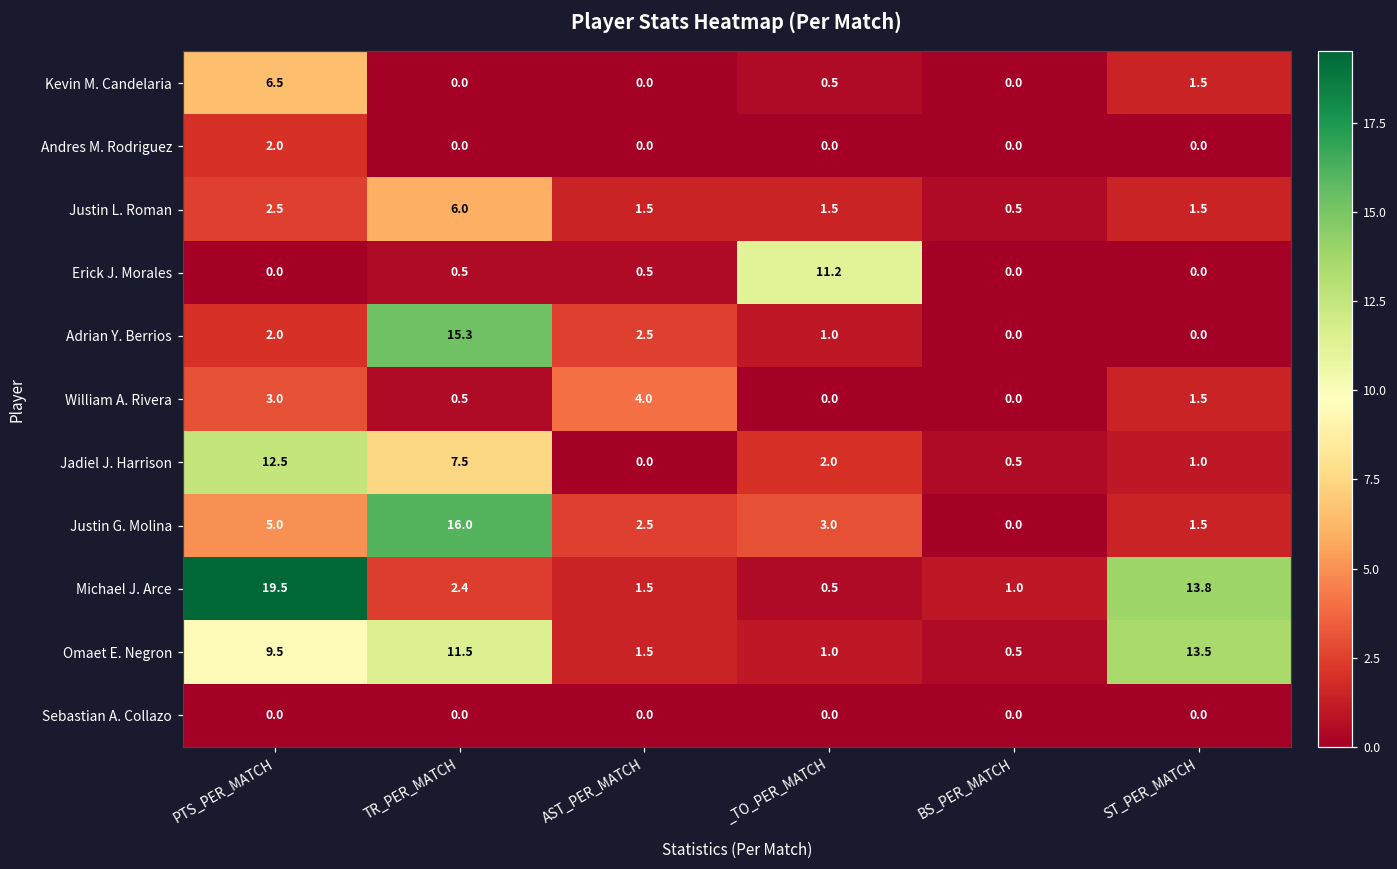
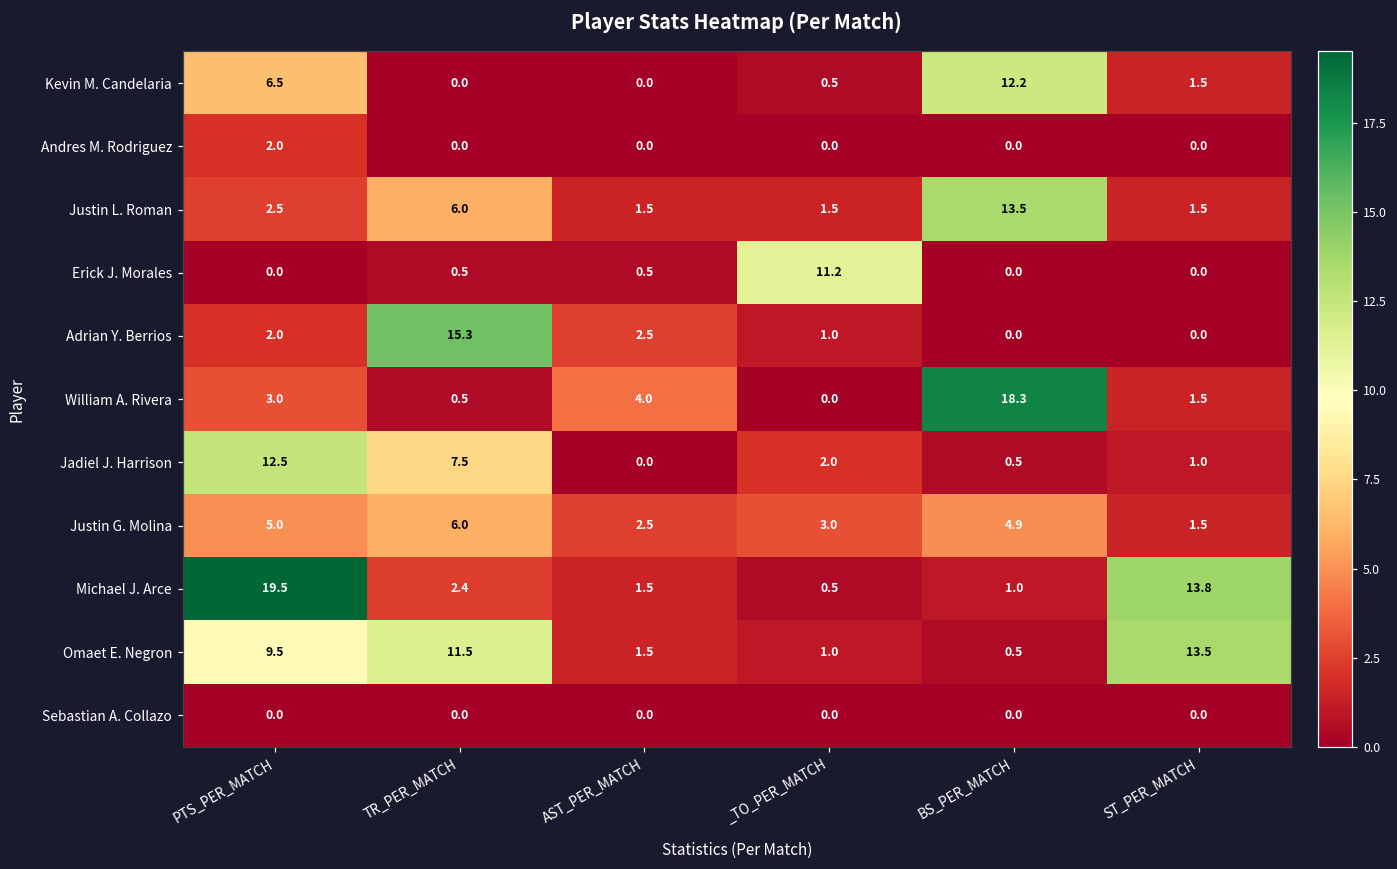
  {
    "Kevin M. Candelaria": {
      "PTS_PER_MATCH": 6.5,
      "TR_PER_MATCH": 0.0,
      "AST_PER_MATCH": 0.0,
      "_TO_PER_MATCH": 0.5,
-     "BS_PER_MATCH": 0.0,
+     "BS_PER_MATCH": 12.2,
      "ST_PER_MATCH": 1.5
    },
    "Andres M. Rodriguez": {
      "PTS_PER_MATCH": 2.0,
      "TR_PER_MATCH": 0.0,
      "AST_PER_MATCH": 0.0,
      "_TO_PER_MATCH": 0.0,
      "BS_PER_MATCH": 0.0,
      "ST_PER_MATCH": 0.0
    },
    "Justin L. Roman": {
      "PTS_PER_MATCH": 2.5,
      "TR_PER_MATCH": 6.0,
      "AST_PER_MATCH": 1.5,
      "_TO_PER_MATCH": 1.5,
-     "BS_PER_MATCH": 0.5,
+     "BS_PER_MATCH": 13.5,
      "ST_PER_MATCH": 1.5
    },
    "Erick J. Morales": {
      "PTS_PER_MATCH": 0.0,
      "TR_PER_MATCH": 0.5,
      "AST_PER_MATCH": 0.5,
      "_TO_PER_MATCH": 11.2,
      "BS_PER_MATCH": 0.0,
      "ST_PER_MATCH": 0.0
    },
    "Adrian Y. Berrios": {
      "PTS_PER_MATCH": 2.0,
      "TR_PER_MATCH": 15.3,
      "AST_PER_MATCH": 2.5,
      "_TO_PER_MATCH": 1.0,
      "BS_PER_MATCH": 0.0,
      "ST_PER_MATCH": 0.0
    },
    "William A. Rivera": {
      "PTS_PER_MATCH": 3.0,
      "TR_PER_MATCH": 0.5,
      "AST_PER_MATCH": 4.0,
      "_TO_PER_MATCH": 0.0,
-     "BS_PER_MATCH": 0.0,
+     "BS_PER_MATCH": 18.3,
      "ST_PER_MATCH": 1.5
    },
    "Jadiel J. Harrison": {
      "PTS_PER_MATCH": 12.5,
      "TR_PER_MATCH": 7.5,
      "AST_PER_MATCH": 0.0,
      "_TO_PER_MATCH": 2.0,
      "BS_PER_MATCH": 0.5,
      "ST_PER_MATCH": 1.0
    },
    "Justin G. Molina": {
      "PTS_PER_MATCH": 5.0,
-     "TR_PER_MATCH": 16.0,
+     "TR_PER_MATCH": 6.0,
      "AST_PER_MATCH": 2.5,
      "_TO_PER_MATCH": 3.0,
-     "BS_PER_MATCH": 0.0,
+     "BS_PER_MATCH": 4.9,
      "ST_PER_MATCH": 1.5
    },
    "Michael J. Arce": {
      "PTS_PER_MATCH": 19.5,
      "TR_PER_MATCH": 2.4,
      "AST_PER_MATCH": 1.5,
      "_TO_PER_MATCH": 0.5,
      "BS_PER_MATCH": 1.0,
      "ST_PER_MATCH": 13.8
    },
    "Omaet E. Negron": {
      "PTS_PER_MATCH": 9.5,
      "TR_PER_MATCH": 11.5,
      "AST_PER_MATCH": 1.5,
      "_TO_PER_MATCH": 1.0,
      "BS_PER_MATCH": 0.5,
      "ST_PER_MATCH": 13.5
    },
    "Sebastian A. Collazo": {
      "PTS_PER_MATCH": 0.0,
      "TR_PER_MATCH": 0.0,
      "AST_PER_MATCH": 0.0,
      "_TO_PER_MATCH": 0.0,
      "BS_PER_MATCH": 0.0,
      "ST_PER_MATCH": 0.0
    }
  }
